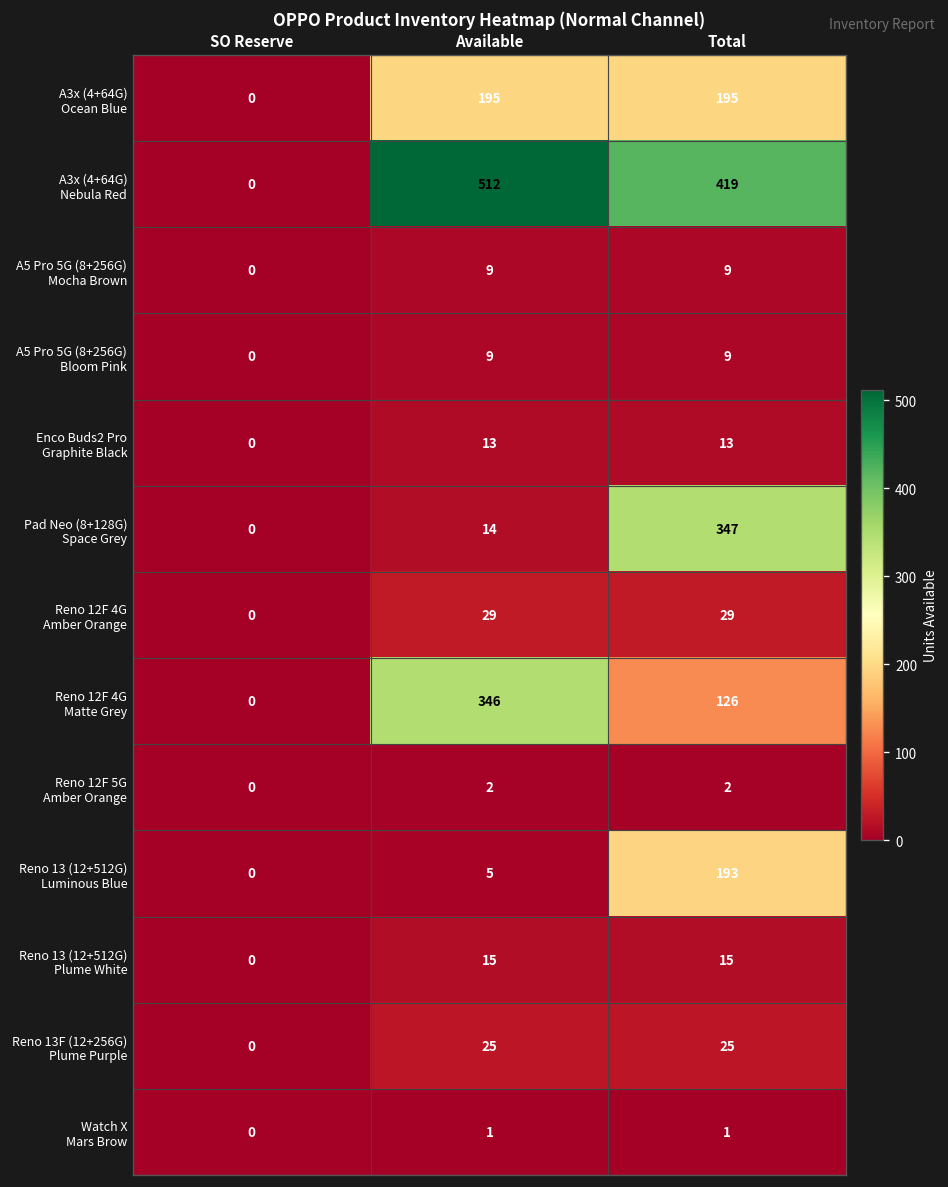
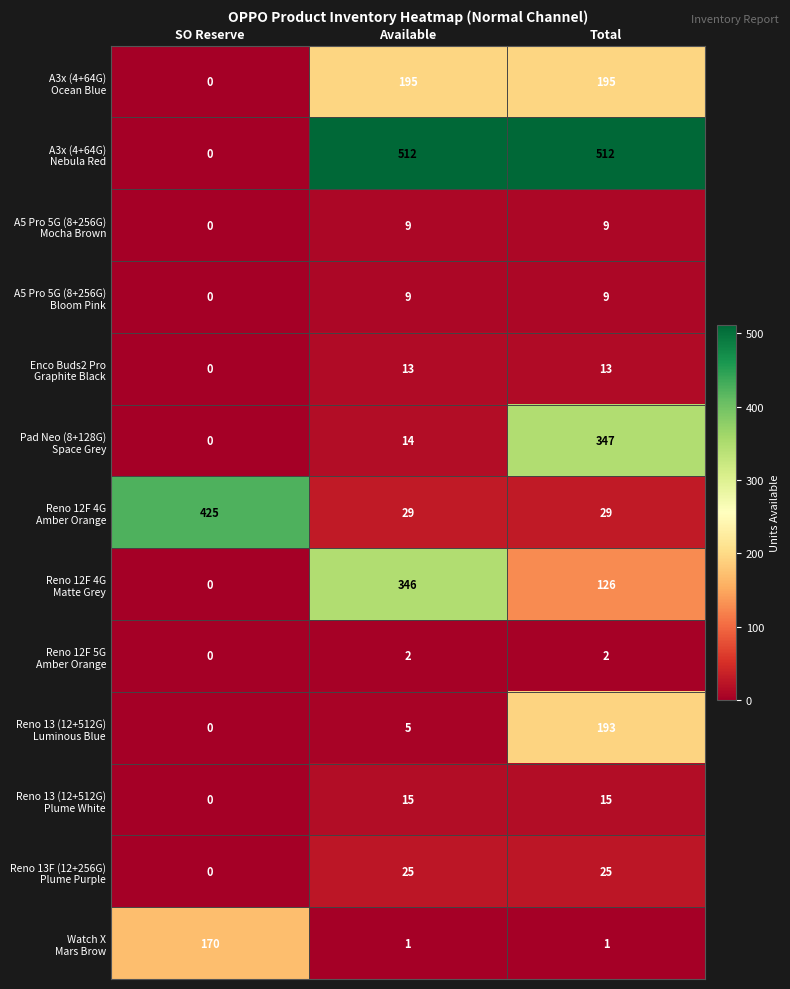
  {
    "A3x (4+64G) Ocean Blue": {
      "SO Reserve": 0,
      "Available": 195,
      "Total": 195
    },
    "A3x (4+64G) Nebula Red": {
      "SO Reserve": 0,
      "Available": 512,
-     "Total": 419
+     "Total": 512
    },
    "A5 Pro 5G (8+256G) Mocha Brown": {
      "SO Reserve": 0,
      "Available": 9,
      "Total": 9
    },
    "A5 Pro 5G (8+256G) Bloom Pink": {
      "SO Reserve": 0,
      "Available": 9,
      "Total": 9
    },
    "Enco Buds2 Pro Graphite Black": {
      "SO Reserve": 0,
      "Available": 13,
      "Total": 13
    },
    "Pad Neo (8+128G) Space Grey": {
      "SO Reserve": 0,
      "Available": 14,
      "Total": 347
    },
    "Reno 12F 4G Amber Orange": {
-     "SO Reserve": 0,
+     "SO Reserve": 425,
      "Available": 29,
      "Total": 29
    },
    "Reno 12F 4G Matte Grey": {
      "SO Reserve": 0,
      "Available": 346,
      "Total": 126
    },
    "Reno 12F 5G Amber Orange": {
      "SO Reserve": 0,
      "Available": 2,
      "Total": 2
    },
    "Reno 13 (12+512G) Luminous Blue": {
      "SO Reserve": 0,
      "Available": 5,
      "Total": 193
    },
    "Reno 13 (12+512G) Plume White": {
      "SO Reserve": 0,
      "Available": 15,
      "Total": 15
    },
    "Reno 13F (12+256G) Plume Purple": {
      "SO Reserve": 0,
      "Available": 25,
      "Total": 25
    },
    "Watch X Mars Brow": {
-     "SO Reserve": 0,
+     "SO Reserve": 170,
      "Available": 1,
      "Total": 1
    }
  }
